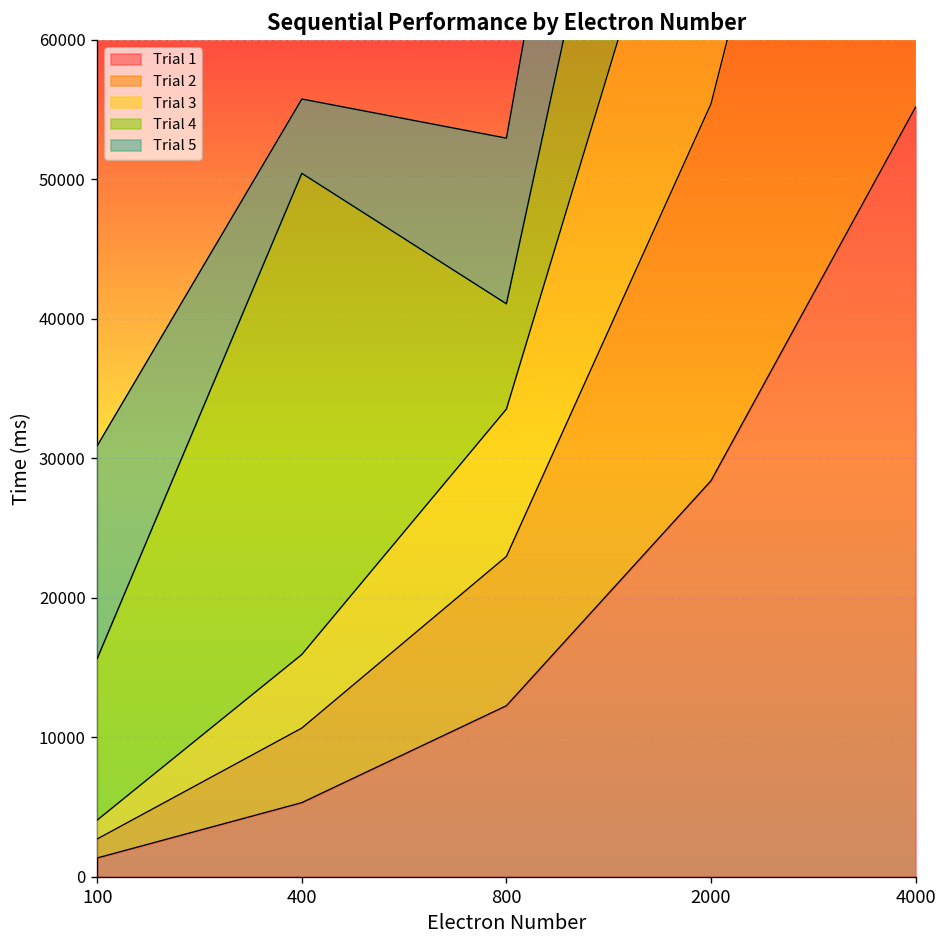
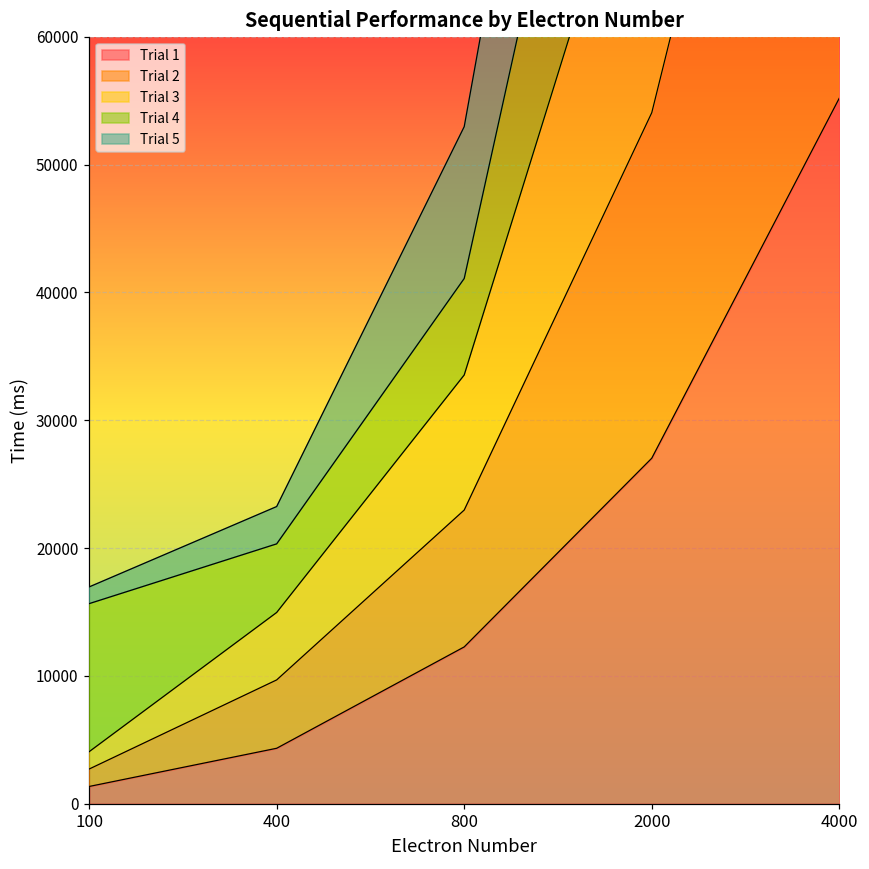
  {
    "Trial 1": {
      "100": 1400,
-     "400": 5300,
+     "400": 4300,
      "800": 12300,
-     "2000": 28400,
+     "2000": 27000,
      "4000": 55200
    },
    "Trial 4": {
      "100": 11600,
-     "400": 34500,
+     "400": 5400,
      "800": 7500
    },
    "Trial 5": {
-     "100": 15300,
-     "400": 5300,
+     "100": 1300,
+     "400": 2900,
      "800": 11900
    }
  }
